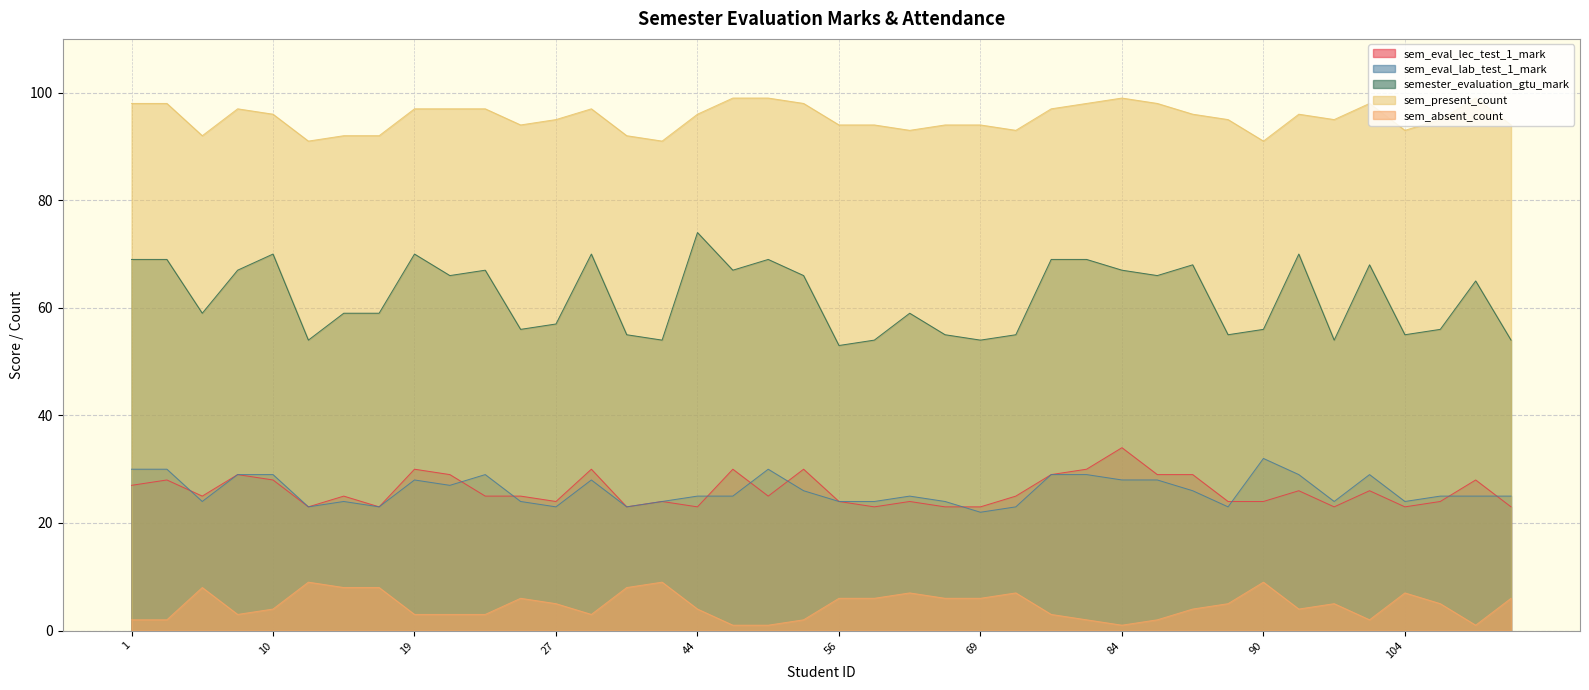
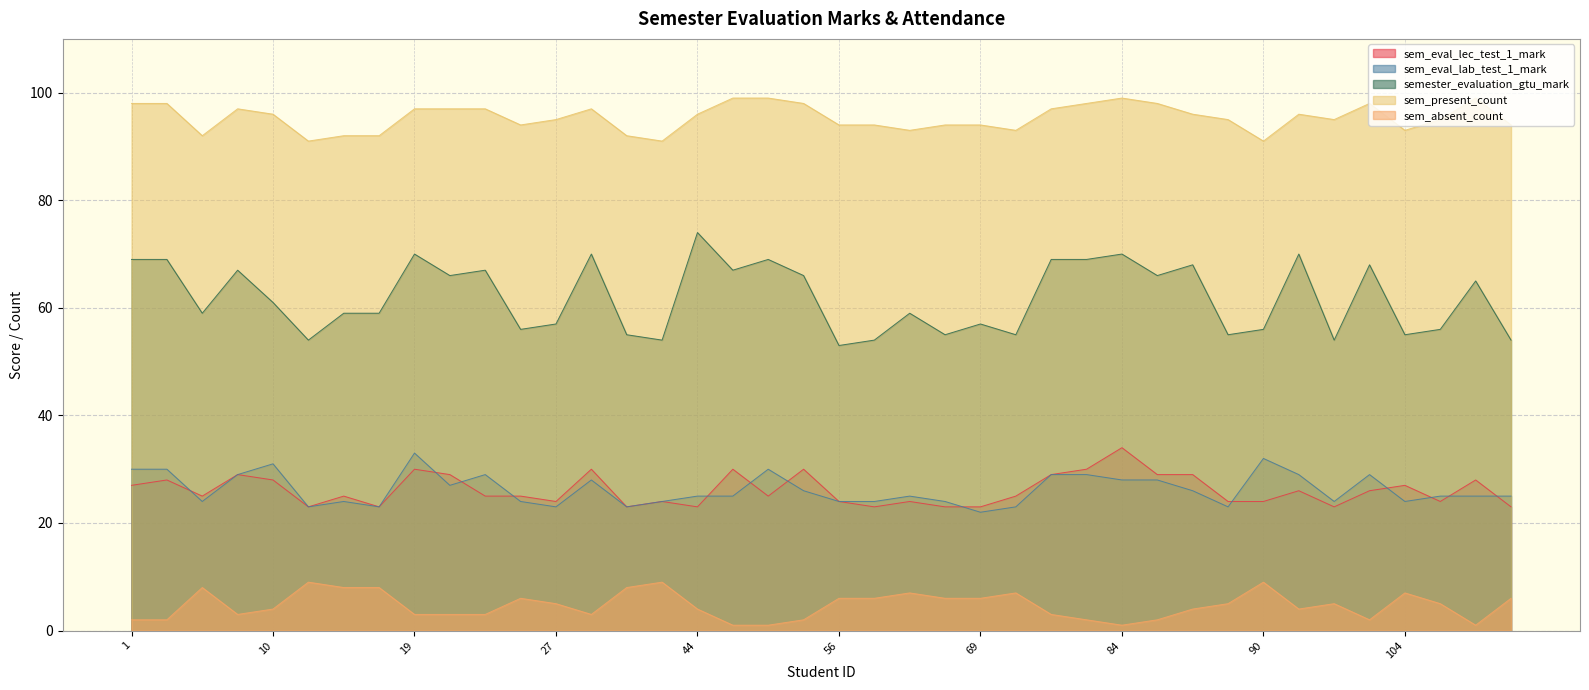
  {
    "sem_eval_lec_test_1_mark": {
      "1": 27,
      "10": 28,
      "19": 30,
      "27": 24,
      "44": 23,
      "69": 23,
      "84": 34,
      "90": 24,
-     "104": 23
+     "104": 27
    },
    "sem_eval_lab_test_1_mark": {
      "1": 30,
-     "10": 29,
-     "19": 28,
+     "10": 31,
+     "19": 33,
      "27": 23,
      "44": 25,
      "69": 22,
      "84": 28,
      "90": 32,
      "104": 24
    },
    "semester_evaluation_gtu_mark": {
      "1": 69,
-     "10": 70,
+     "10": 61,
      "19": 70,
      "27": 57,
      "44": 74,
      "56": 53,
-     "69": 54,
-     "84": 67,
+     "69": 57,
+     "84": 70,
      "90": 56,
      "104": 55
    }
  }
